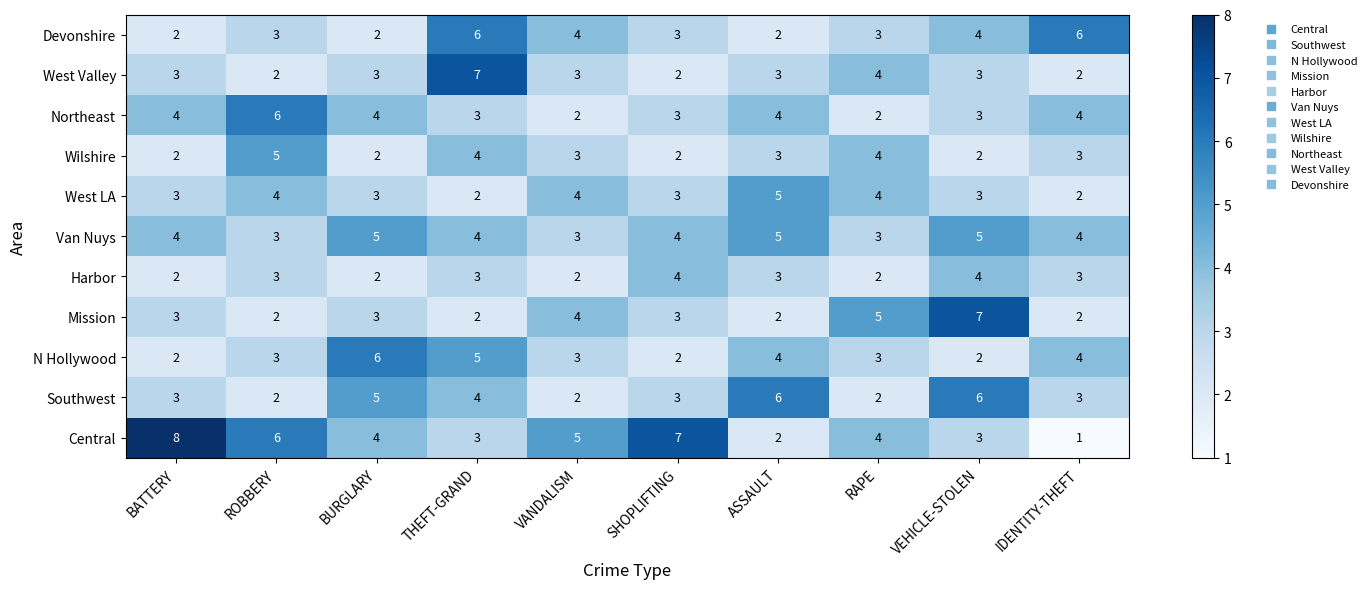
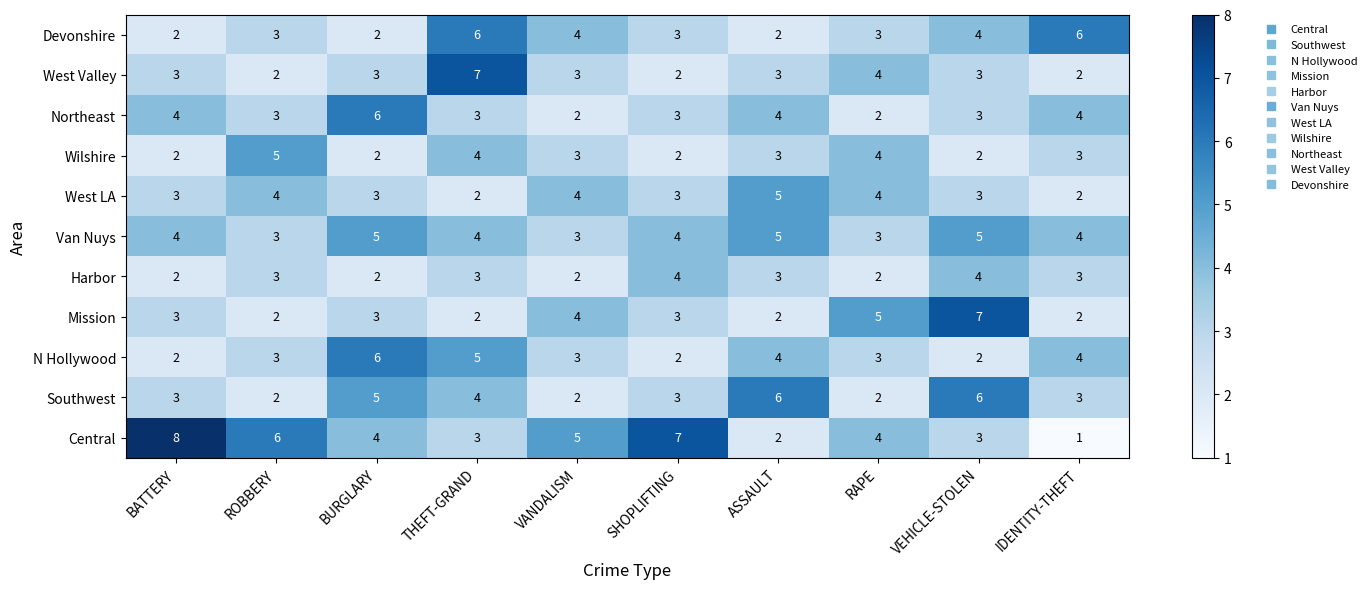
  {
    "Devonshire": {
      "BATTERY": 2,
      "ROBBERY": 3,
      "BURGLARY": 2,
      "THEFT-GRAND": 6,
      "VANDALISM": 4,
      "SHOPLIFTING": 3,
      "ASSAULT": 2,
      "RAPE": 3,
      "VEHICLE-STOLEN": 4,
      "IDENTITY-THEFT": 6
    },
    "West Valley": {
      "BATTERY": 3,
      "ROBBERY": 2,
      "BURGLARY": 3,
      "THEFT-GRAND": 7,
      "VANDALISM": 3,
      "SHOPLIFTING": 2,
      "ASSAULT": 3,
      "RAPE": 4,
      "VEHICLE-STOLEN": 3,
      "IDENTITY-THEFT": 2
    },
    "Northeast": {
      "BATTERY": 4,
-     "ROBBERY": 6,
-     "BURGLARY": 4,
+     "ROBBERY": 3,
+     "BURGLARY": 6,
      "THEFT-GRAND": 3,
      "VANDALISM": 2,
      "SHOPLIFTING": 3,
      "ASSAULT": 4,
      "RAPE": 2,
      "VEHICLE-STOLEN": 3,
      "IDENTITY-THEFT": 4
    },
    "Wilshire": {
      "BATTERY": 2,
      "ROBBERY": 5,
      "BURGLARY": 2,
      "THEFT-GRAND": 4,
      "VANDALISM": 3,
      "SHOPLIFTING": 2,
      "ASSAULT": 3,
      "RAPE": 4,
      "VEHICLE-STOLEN": 2,
      "IDENTITY-THEFT": 3
    },
    "West LA": {
      "BATTERY": 3,
      "ROBBERY": 4,
      "BURGLARY": 3,
      "THEFT-GRAND": 2,
      "VANDALISM": 4,
      "SHOPLIFTING": 3,
      "ASSAULT": 5,
      "RAPE": 4,
      "VEHICLE-STOLEN": 3,
      "IDENTITY-THEFT": 2
    },
    "Van Nuys": {
      "BATTERY": 4,
      "ROBBERY": 3,
      "BURGLARY": 5,
      "THEFT-GRAND": 4,
      "VANDALISM": 3,
      "SHOPLIFTING": 4,
      "ASSAULT": 5,
      "RAPE": 3,
      "VEHICLE-STOLEN": 5,
      "IDENTITY-THEFT": 4
    },
    "Harbor": {
      "BATTERY": 2,
      "ROBBERY": 3,
      "BURGLARY": 2,
      "THEFT-GRAND": 3,
      "VANDALISM": 2,
      "SHOPLIFTING": 4,
      "ASSAULT": 3,
      "RAPE": 2,
      "VEHICLE-STOLEN": 4,
      "IDENTITY-THEFT": 3
    },
    "Mission": {
      "BATTERY": 3,
      "ROBBERY": 2,
      "BURGLARY": 3,
      "THEFT-GRAND": 2,
      "VANDALISM": 4,
      "SHOPLIFTING": 3,
      "ASSAULT": 2,
      "RAPE": 5,
      "VEHICLE-STOLEN": 7,
      "IDENTITY-THEFT": 2
    },
    "N Hollywood": {
      "BATTERY": 2,
      "ROBBERY": 3,
      "BURGLARY": 6,
      "THEFT-GRAND": 5,
      "VANDALISM": 3,
      "SHOPLIFTING": 2,
      "ASSAULT": 4,
      "RAPE": 3,
      "VEHICLE-STOLEN": 2,
      "IDENTITY-THEFT": 4
    },
    "Southwest": {
      "BATTERY": 3,
      "ROBBERY": 2,
      "BURGLARY": 5,
      "THEFT-GRAND": 4,
      "VANDALISM": 2,
      "SHOPLIFTING": 3,
      "ASSAULT": 6,
      "RAPE": 2,
      "VEHICLE-STOLEN": 6,
      "IDENTITY-THEFT": 3
    },
    "Central": {
      "BATTERY": 8,
      "ROBBERY": 6,
      "BURGLARY": 4,
      "THEFT-GRAND": 3,
      "VANDALISM": 5,
      "SHOPLIFTING": 7,
      "ASSAULT": 2,
      "RAPE": 4,
      "VEHICLE-STOLEN": 3,
      "IDENTITY-THEFT": 1
    }
  }
